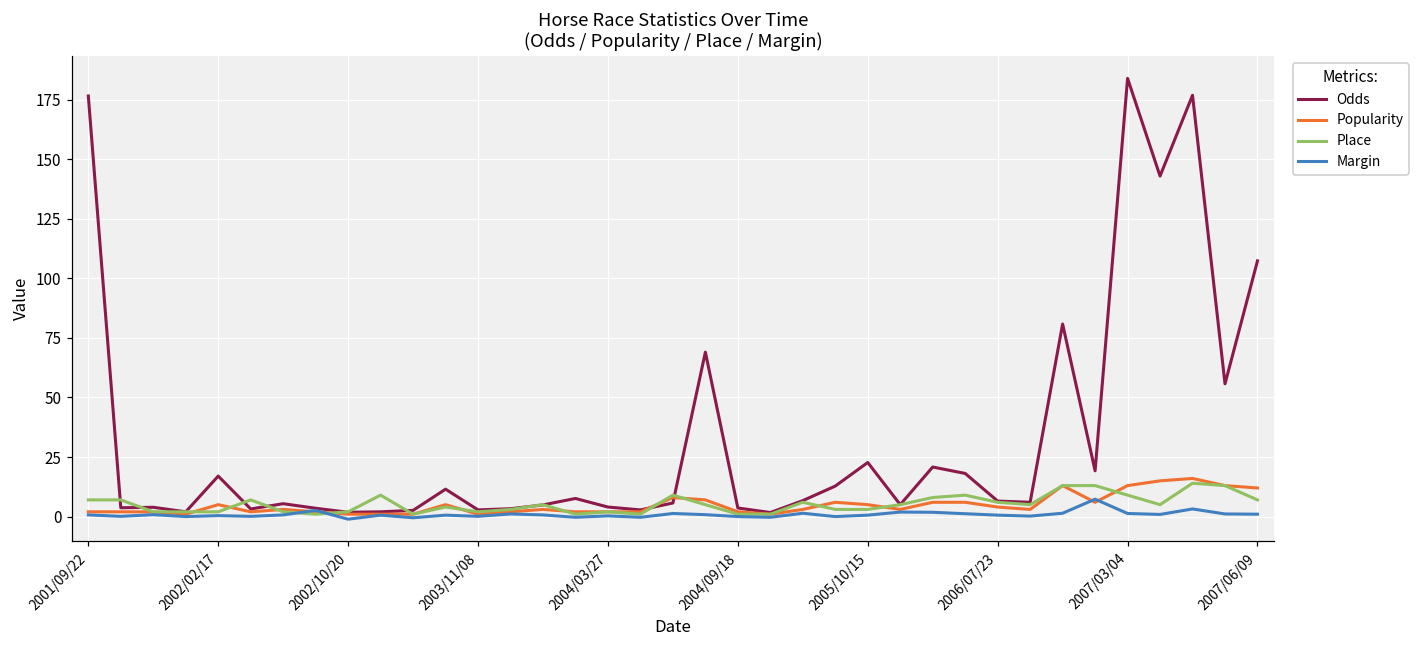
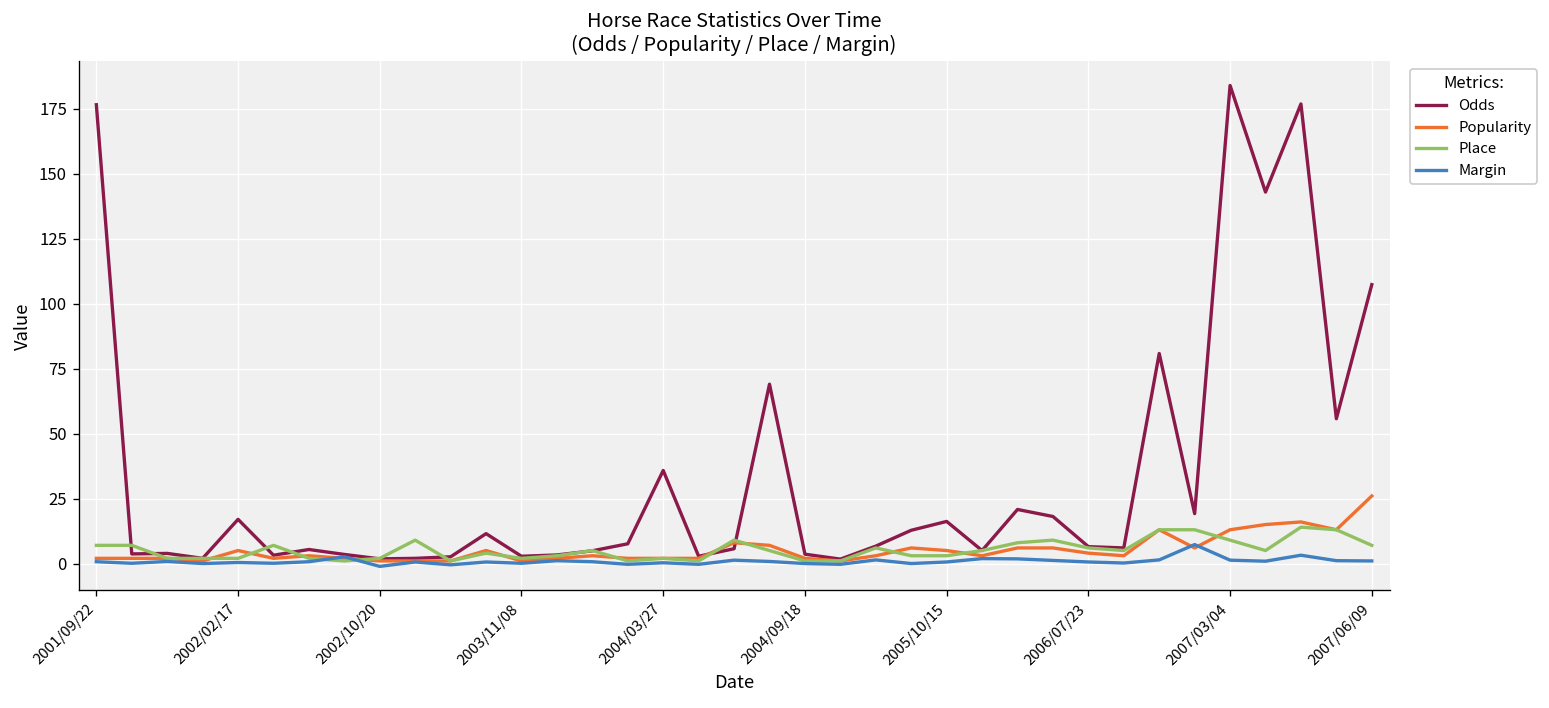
  {
    "Odds": {
      "2001/09/22": 177,
      "2002/02/17": 17,
-     "2004/03/27": 4,
+     "2004/03/27": 36,
      "2004/09/18": 4,
-     "2005/10/15": 23,
+     "2005/10/15": 16,
      "2007/03/04": 184,
      "2007/06/09": 107
    },
    "Popularity": {
      "2001/09/22": 2,
      "2002/02/17": 5,
      "2005/10/15": 5,
      "2006/07/23": 4,
      "2007/03/04": 13,
-     "2007/06/09": 12
+     "2007/06/09": 26
    },
    "Place": {
      "2001/09/22": 7,
      "2002/02/17": 2,
      "2005/10/15": 3,
      "2007/03/04": 9,
      "2007/06/09": 7
    },
    "Margin": {
      "2001/09/22": 1,
      "2002/02/17": 0,
      "2002/10/20": -1,
      "2004/03/27": 0,
      "2005/10/15": 1,
      "2006/07/23": 1,
      "2007/03/04": 1,
      "2007/06/09": 1
    }
  }
